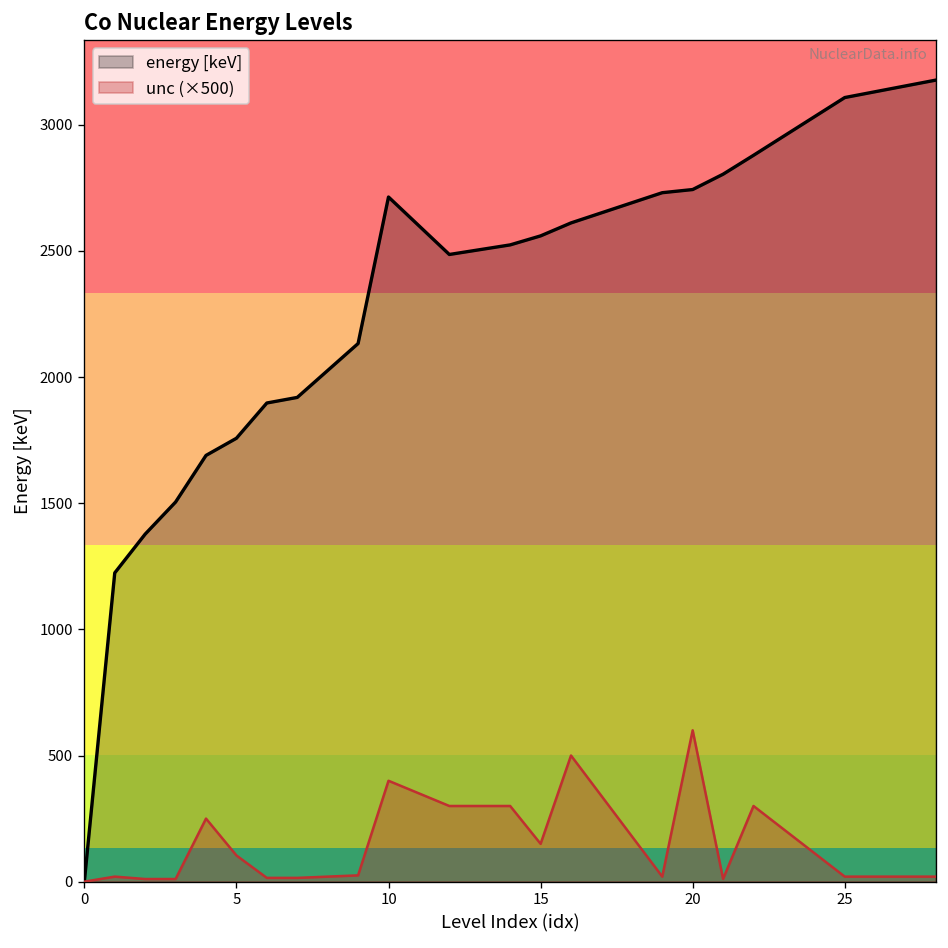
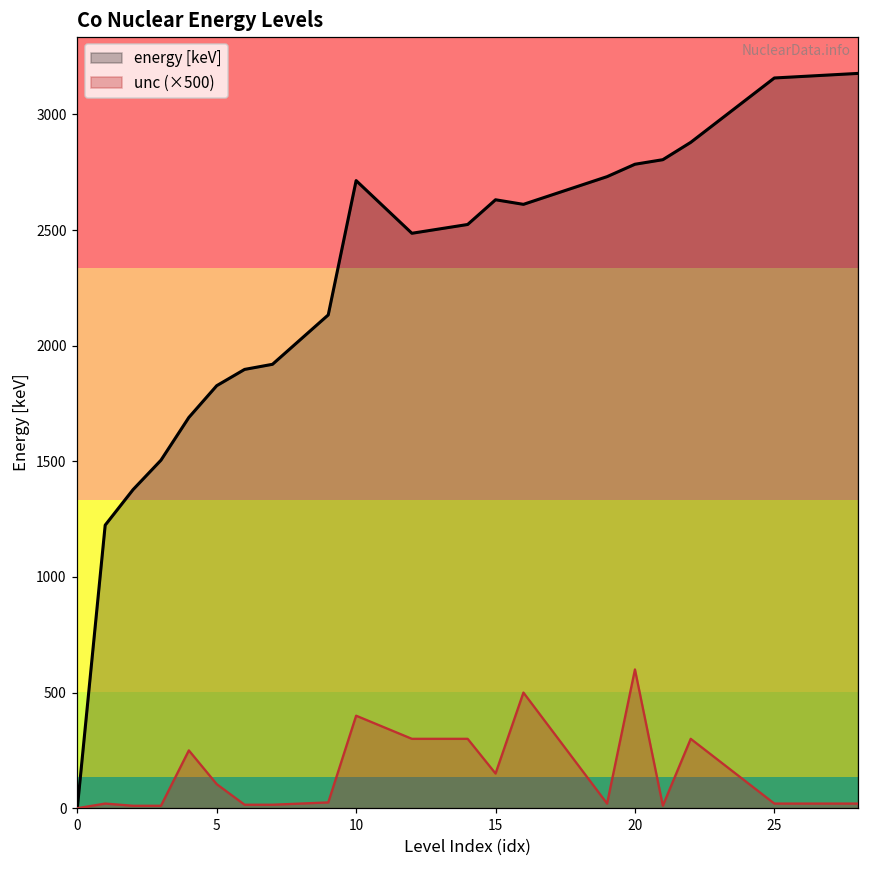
  {
    "energy [keV]": {
-     "5": 1760,
+     "5": 1830,
      "10": 2710,
-     "15": 2560,
-     "20": 2740,
-     "25": 3110
+     "15": 2630,
+     "20": 2780,
+     "25": 3160
    },
    "unc (×500)": {
      "5": 100,
      "10": 400,
      "15": 150,
      "20": 600,
      "25": 20
    }
  }
